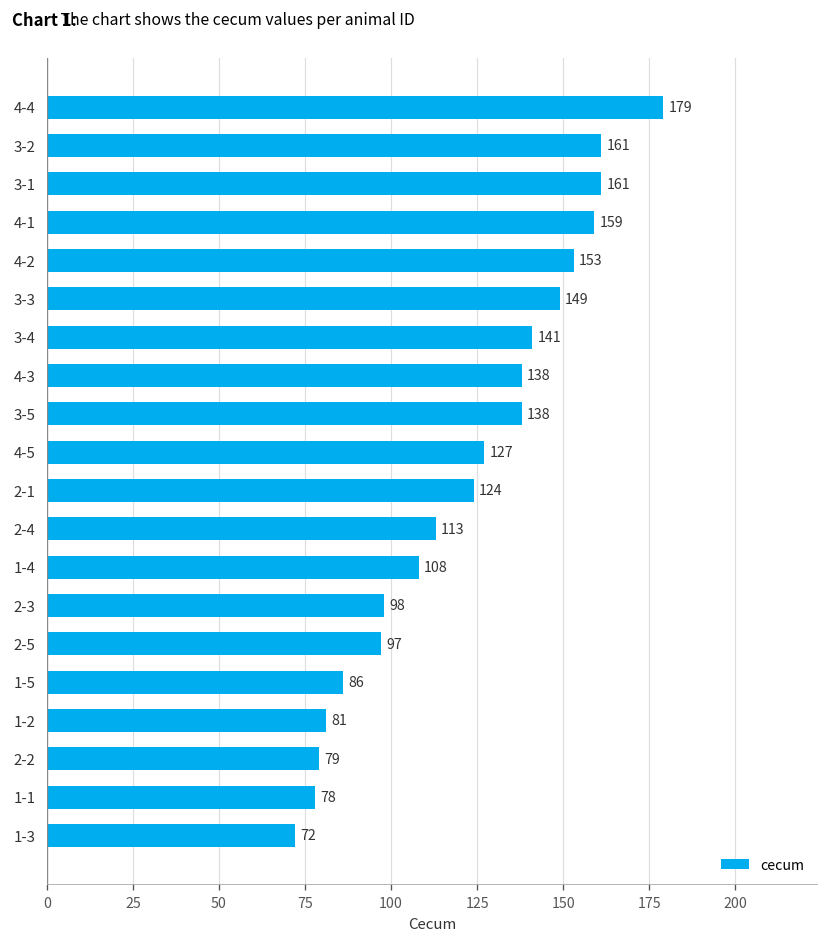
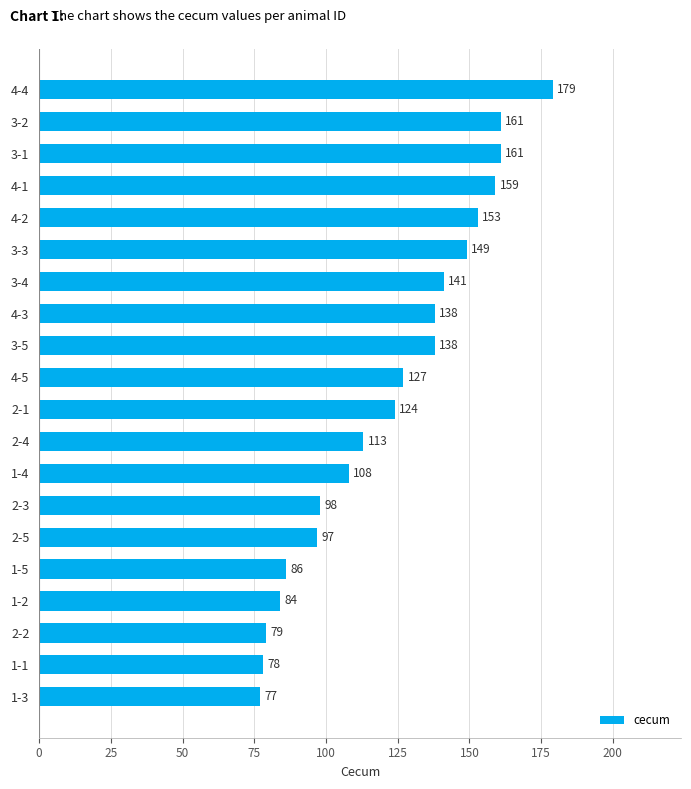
  {
    "4-4": 179,
    "3-2": 161,
    "3-1": 161,
    "4-1": 159,
    "4-2": 153,
    "3-3": 149,
    "3-4": 141,
    "4-3": 138,
    "3-5": 138,
    "4-5": 127,
    "2-1": 124,
    "2-4": 113,
    "1-4": 108,
    "2-3": 98,
    "2-5": 97,
    "1-5": 86,
-   "1-2": 81,
+   "1-2": 84,
    "2-2": 79,
    "1-1": 78,
-   "1-3": 72
+   "1-3": 77
  }
